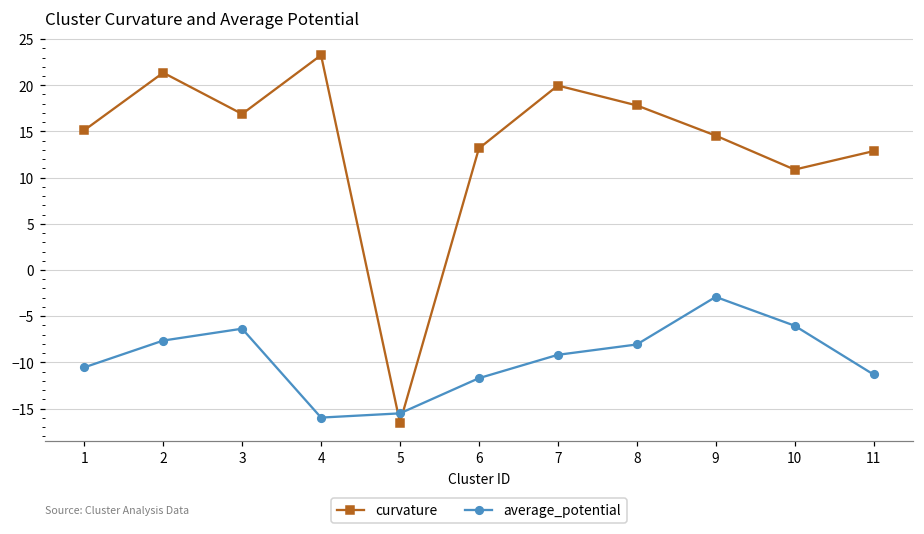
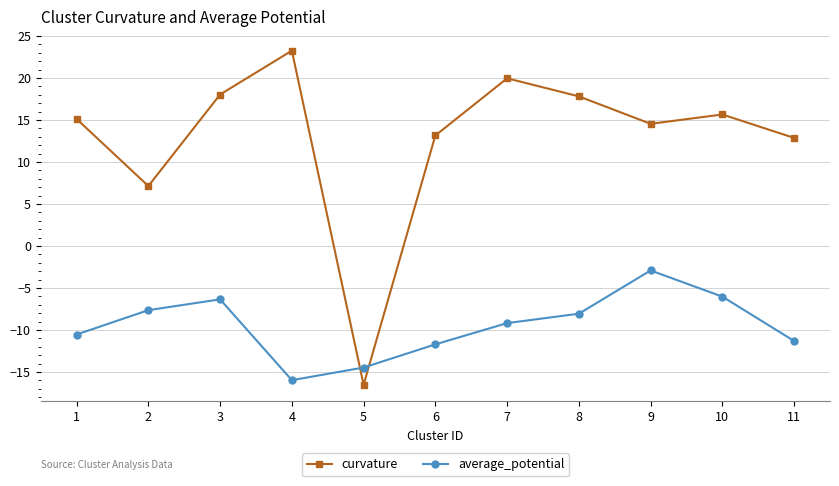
  {
    "curvature": {
      "1": 15,
-     "2": 21,
-     "3": 17,
+     "2": 7,
+     "3": 18,
      "4": 23,
      "5": -17,
      "6": 13,
      "7": 20,
      "8": 18,
      "9": 15,
-     "10": 11,
+     "10": 16,
      "11": 13
    },
    "average_potential": {
      "1": -11,
      "2": -8,
      "3": -6,
      "4": -16,
-     "5": -16,
+     "5": -14,
      "6": -12,
      "7": -9,
      "8": -8,
      "9": -3,
      "10": -6,
      "11": -11
    }
  }
